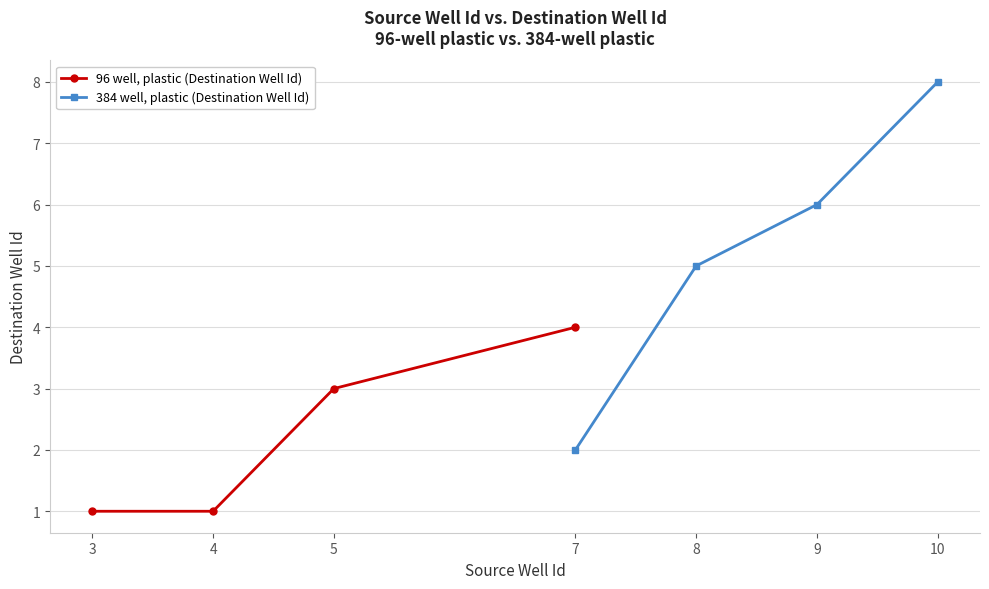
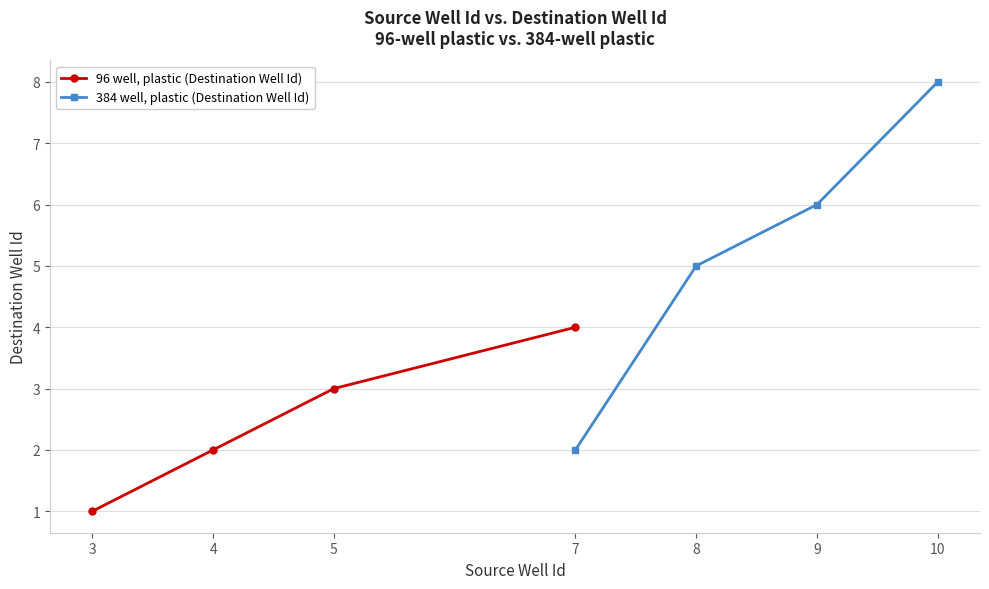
  {
    "96 well, plastic (Destination Well Id)": {
      "3": 1,
-     "4": 1,
+     "4": 2,
      "5": 3,
      "7": 4
    },
    "384 well, plastic (Destination Well Id)": {
      "7": 2,
      "8": 5,
      "9": 6,
      "10": 8
    }
  }
